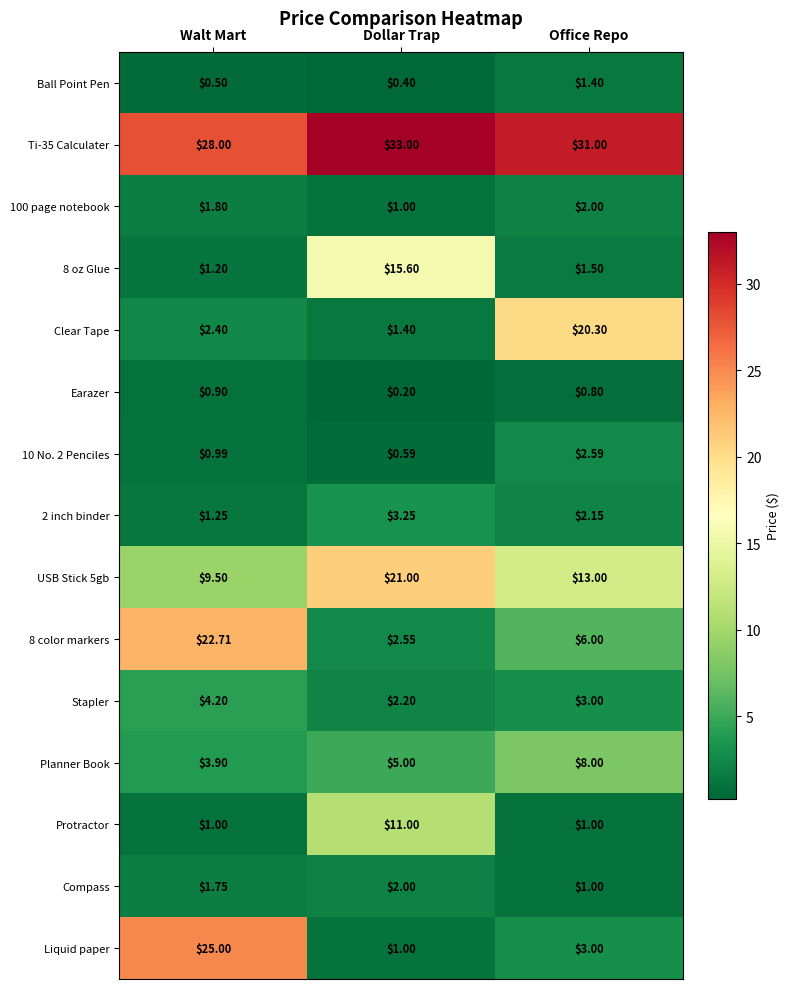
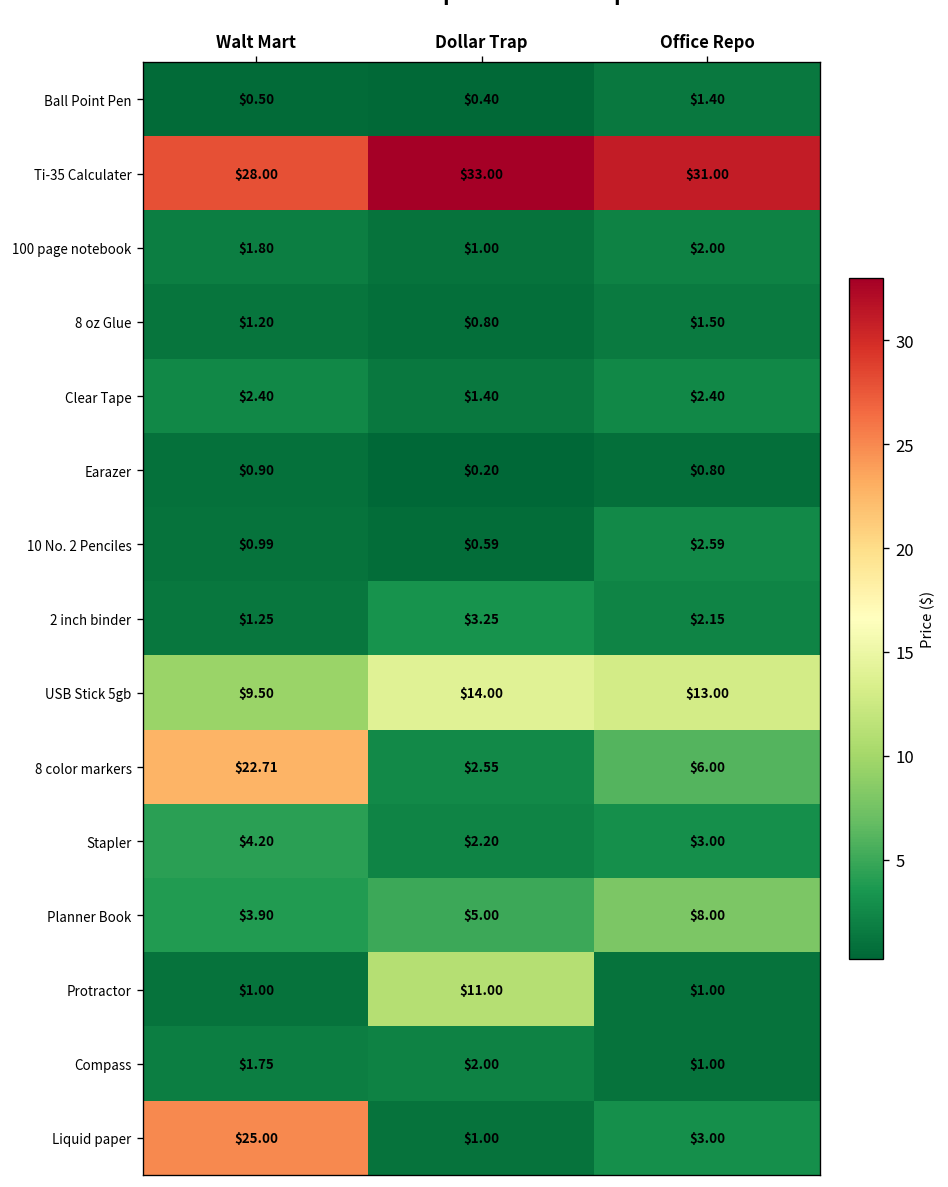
  {
    "Ball Point Pen": {
      "Walt Mart": "$0.50",
      "Dollar Trap": "$0.40",
      "Office Repo": "$1.40"
    },
    "Ti-35 Calculater": {
      "Walt Mart": "$28.00",
      "Dollar Trap": "$33.00",
      "Office Repo": "$31.00"
    },
    "100 page notebook": {
      "Walt Mart": "$1.80",
      "Dollar Trap": "$1.00",
      "Office Repo": "$2.00"
    },
    "8 oz Glue": {
      "Walt Mart": "$1.20",
-     "Dollar Trap": "$15.60",
+     "Dollar Trap": "$0.80",
      "Office Repo": "$1.50"
    },
    "Clear Tape": {
      "Walt Mart": "$2.40",
      "Dollar Trap": "$1.40",
-     "Office Repo": "$20.30"
+     "Office Repo": "$2.40"
    },
    "Earazer": {
      "Walt Mart": "$0.90",
      "Dollar Trap": "$0.20",
      "Office Repo": "$0.80"
    },
    "10 No. 2 Penciles": {
      "Walt Mart": "$0.99",
      "Dollar Trap": "$0.59",
      "Office Repo": "$2.59"
    },
    "2 inch binder": {
      "Walt Mart": "$1.25",
      "Dollar Trap": "$3.25",
      "Office Repo": "$2.15"
    },
    "USB Stick 5gb": {
      "Walt Mart": "$9.50",
-     "Dollar Trap": "$21.00",
+     "Dollar Trap": "$14.00",
      "Office Repo": "$13.00"
    },
    "8 color markers": {
      "Walt Mart": "$22.71",
      "Dollar Trap": "$2.55",
      "Office Repo": "$6.00"
    },
    "Stapler": {
      "Walt Mart": "$4.20",
      "Dollar Trap": "$2.20",
      "Office Repo": "$3.00"
    },
    "Planner Book": {
      "Walt Mart": "$3.90",
      "Dollar Trap": "$5.00",
      "Office Repo": "$8.00"
    },
    "Protractor": {
      "Walt Mart": "$1.00",
      "Dollar Trap": "$11.00",
      "Office Repo": "$1.00"
    },
    "Compass": {
      "Walt Mart": "$1.75",
      "Dollar Trap": "$2.00",
      "Office Repo": "$1.00"
    },
    "Liquid paper": {
      "Walt Mart": "$25.00",
      "Dollar Trap": "$1.00",
      "Office Repo": "$3.00"
    }
  }
